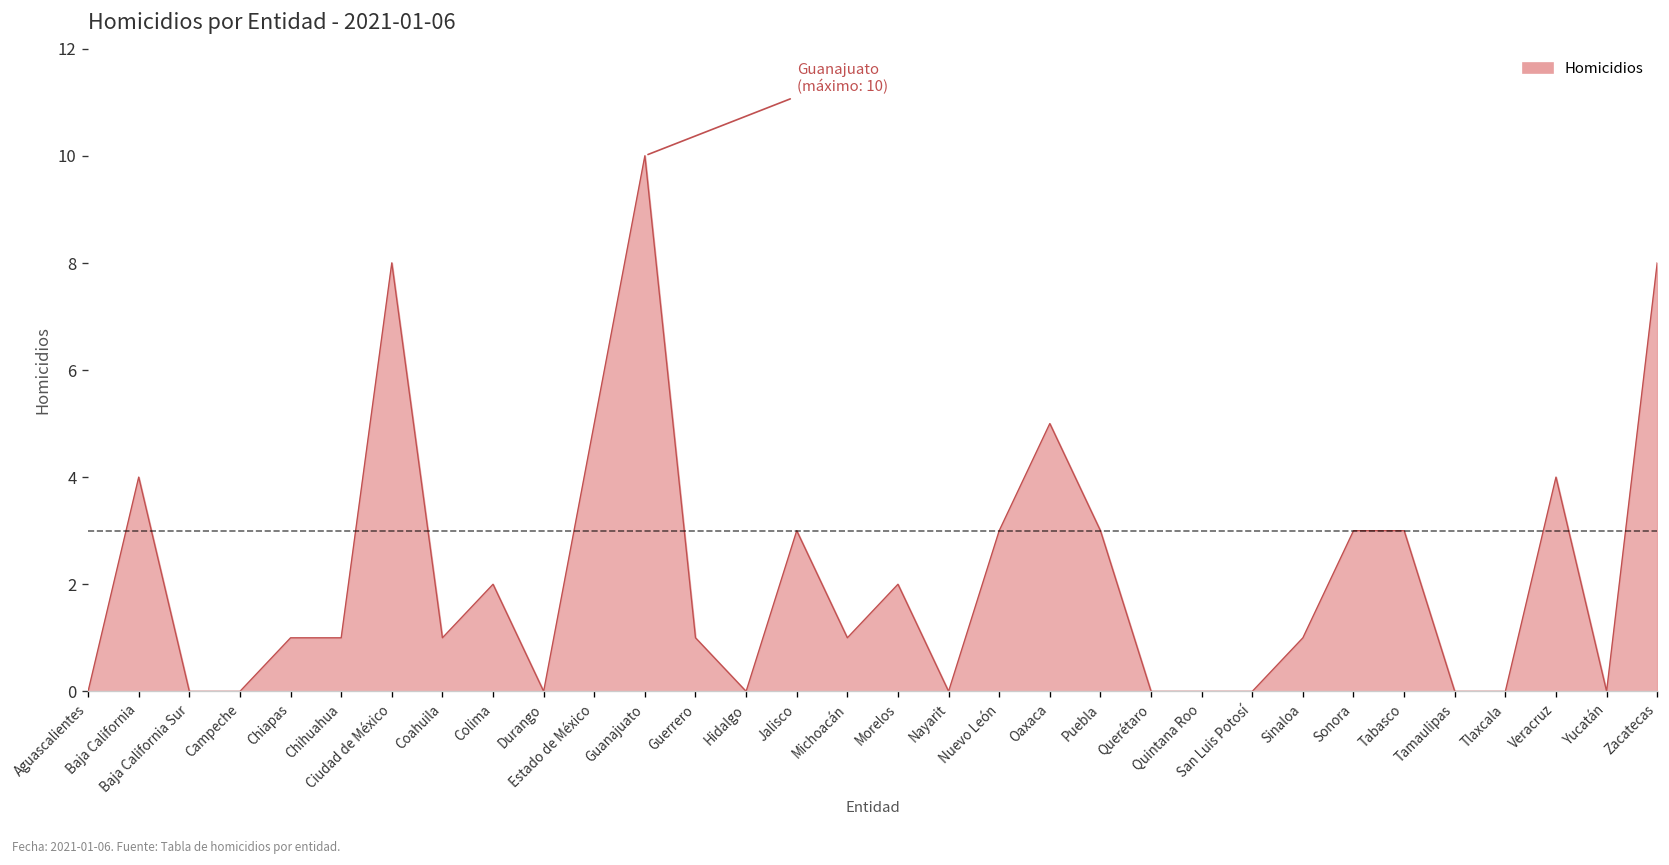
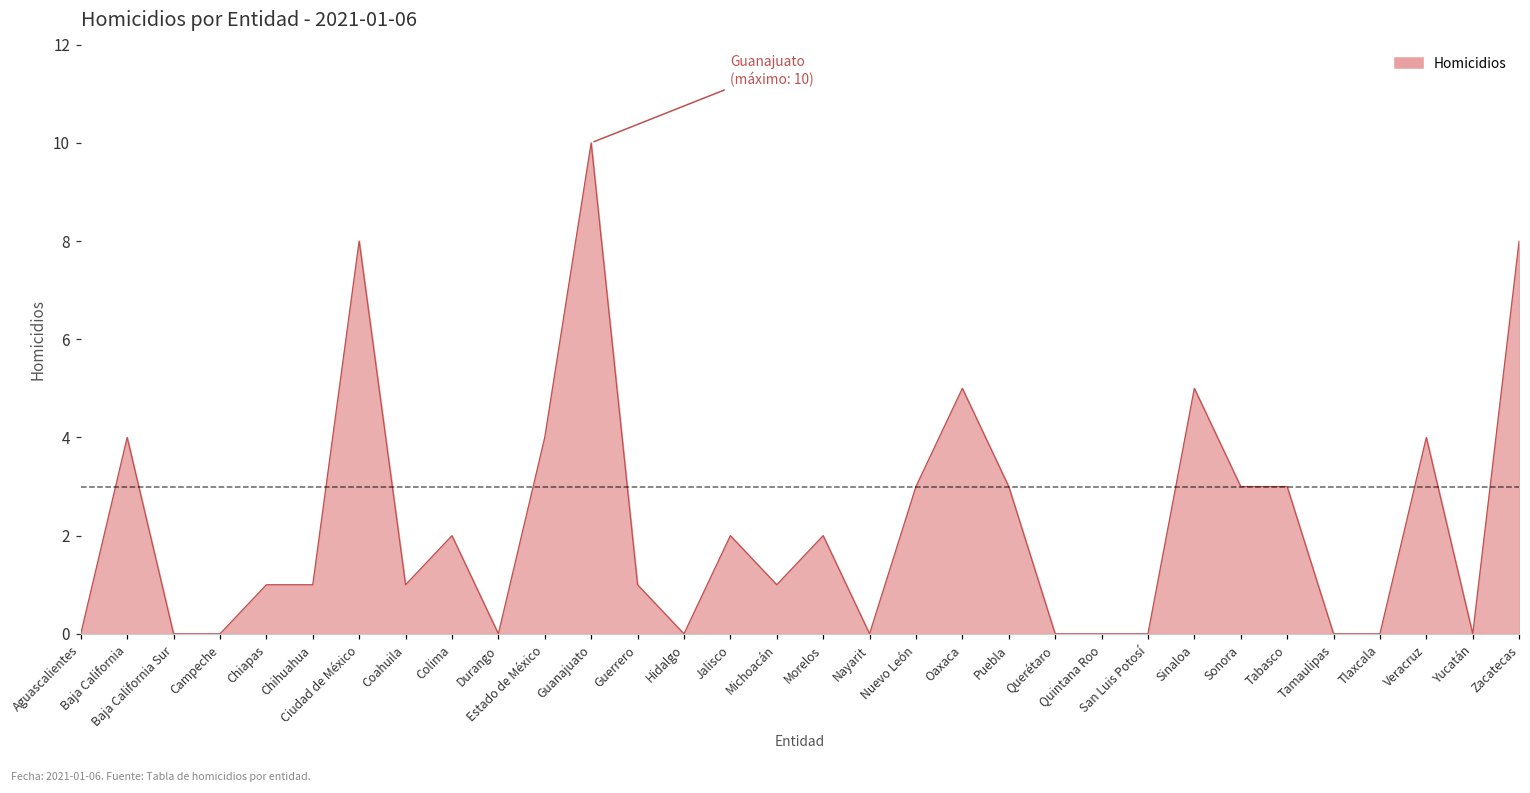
  {
    "Aguascalientes": 0,
    "Baja California": 4,
    "Baja California Sur": 0,
    "Campeche": 0,
    "Chiapas": 1,
    "Chihuahua": 1,
    "Ciudad de México": 8,
    "Coahuila": 1,
    "Colima": 2,
    "Durango": 0,
-   "Estado de México": 5,
+   "Estado de México": 4,
    "Guerrero": 1,
    "Hidalgo": 0,
-   "Jalisco": 3,
+   "Jalisco": 2,
    "Michoacán": 1,
    "Morelos": 2,
    "Nayarit": 0,
    "Nuevo León": 3,
    "Oaxaca": 5,
    "Puebla": 3,
    "Querétaro": 0,
    "Quintana Roo": 0,
    "San Luis Potosí": 0,
-   "Sinaloa": 1,
+   "Sinaloa": 5,
    "Sonora": 3,
    "Tabasco": 3,
    "Tamaulipas": 0,
    "Tlaxcala": 0,
    "Veracruz": 4,
    "Yucatán": 0,
    "Zacatecas": 8
  }
